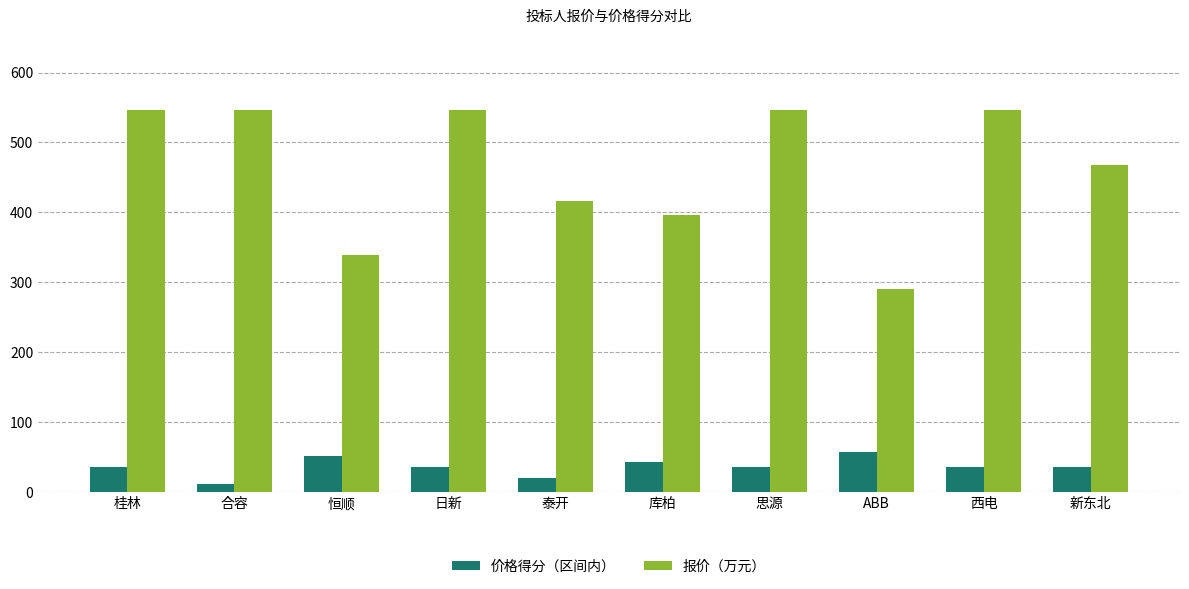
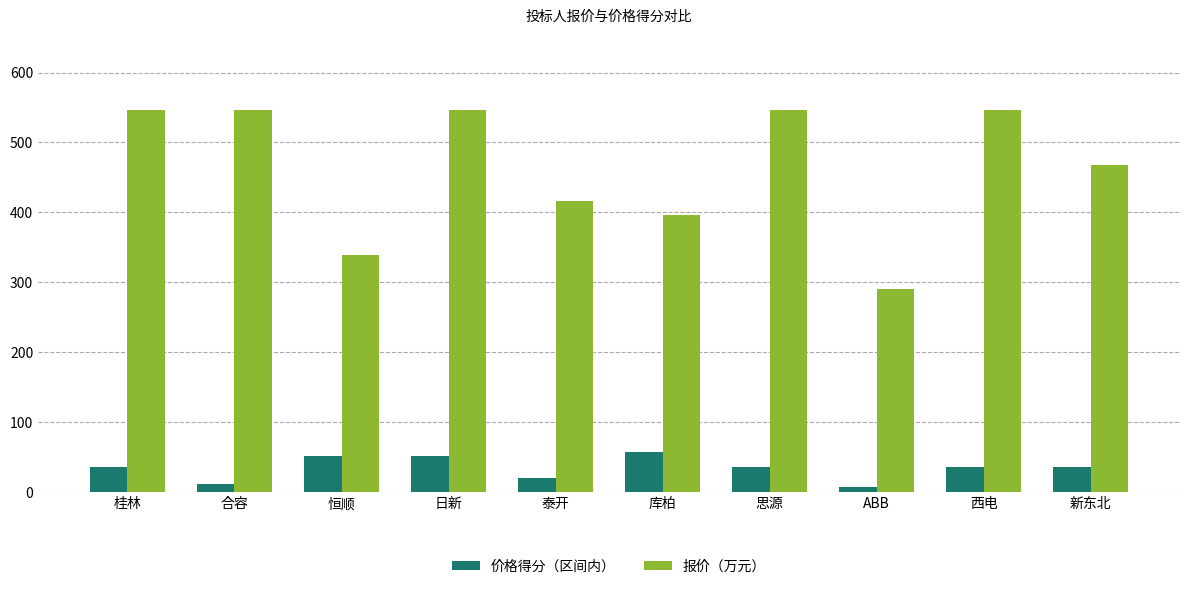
  {
    "价格得分（区间内）": {
      "桂林": 40,
      "合容": 10,
      "恒顺": 50,
-     "日新": 40,
+     "日新": 50,
      "泰开": 20,
-     "库柏": 40,
+     "库柏": 60,
      "思源": 40,
-     "ABB": 60,
+     "ABB": 10,
      "西电": 40,
      "新东北": 40
    },
    "报价（万元）": {
      "桂林": 550,
      "合容": 550,
      "恒顺": 340,
      "日新": 550,
      "泰开": 420,
      "库柏": 400,
      "思源": 550,
      "ABB": 290,
      "西电": 550,
      "新东北": 470
    }
  }
